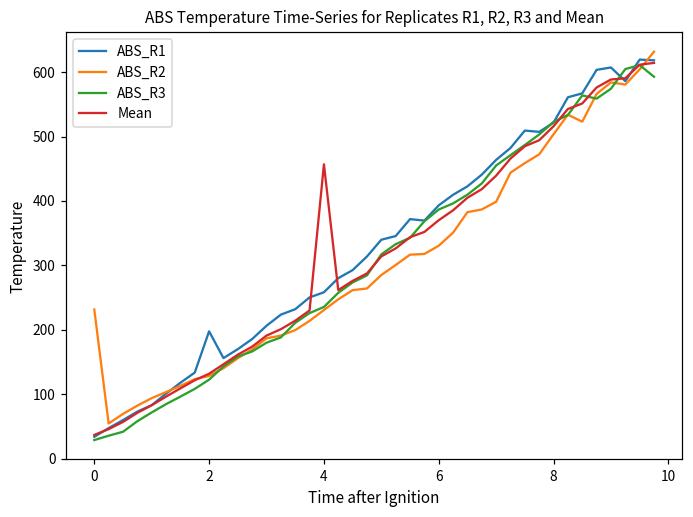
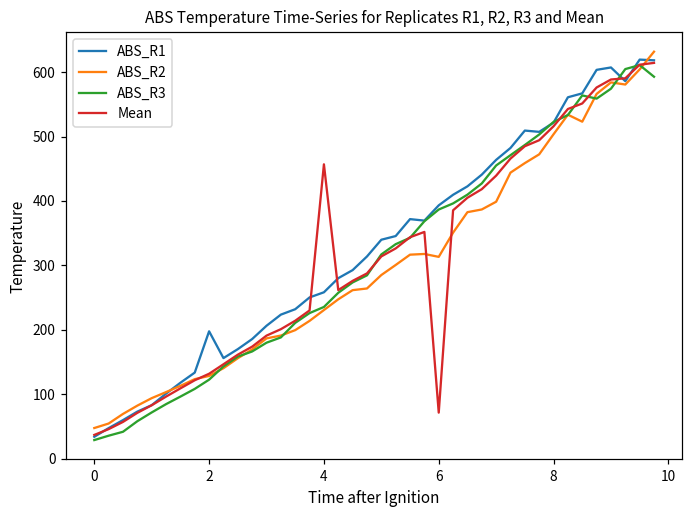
  {
    "ABS_R1": {
      "2": 200,
      "4": 260,
      "6": 390
    },
    "ABS_R2": {
-     "0": 230,
+     "0": 50,
      "4": 230,
-     "6": 330,
+     "6": 310,
      "8": 500
    },
    "ABS_R3": {
      "0": 30,
      "2": 120,
      "4": 240,
      "6": 390
    },
    "Mean": {
      "4": 460,
-     "6": 370,
+     "6": 70,
      "8": 520
    }
  }
